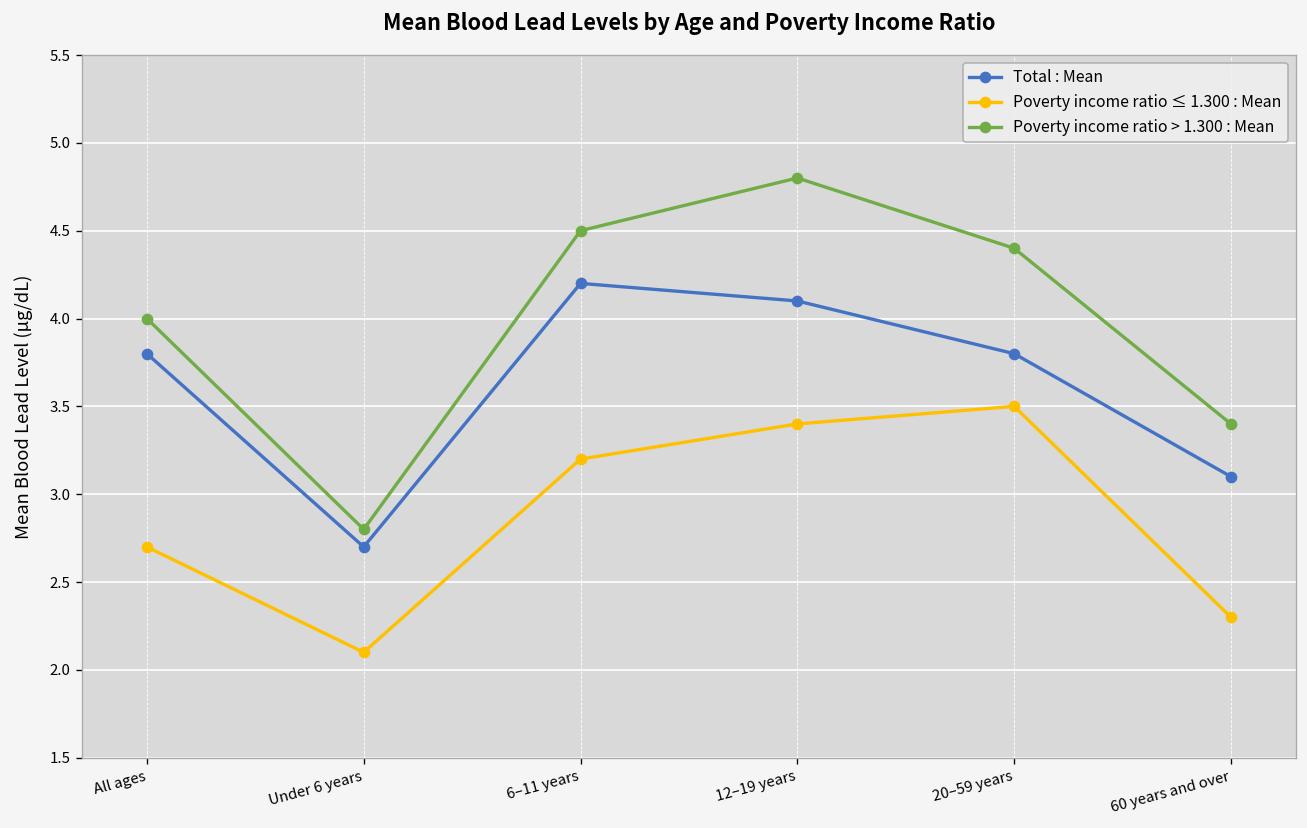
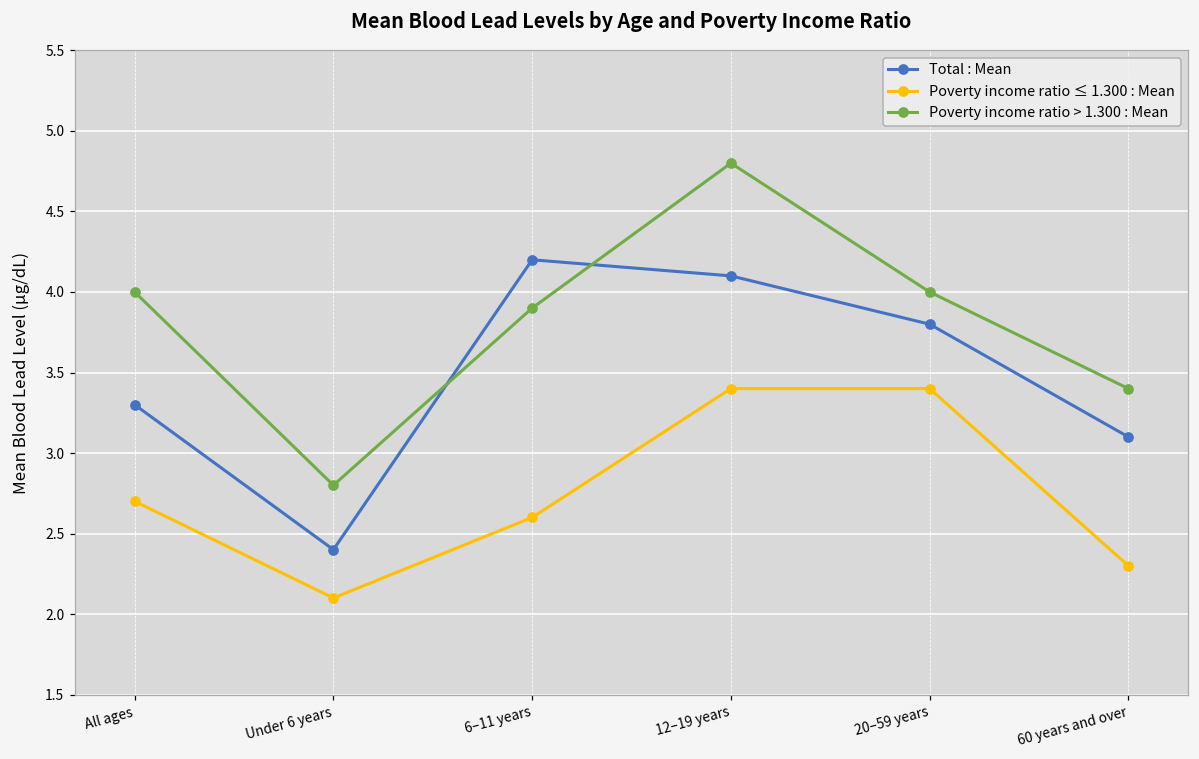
  {
    "Total : Mean": {
-     "All ages": 3.8,
-     "Under 6 years": 2.7,
+     "All ages": 3.3,
+     "Under 6 years": 2.4,
      "6–11 years": 4.2,
      "12–19 years": 4.1,
      "20–59 years": 3.8,
      "60 years and over": 3.1
    },
    "Poverty income ratio ≤ 1.300 : Mean": {
      "All ages": 2.7,
      "Under 6 years": 2.1,
-     "6–11 years": 3.2,
+     "6–11 years": 2.6,
      "12–19 years": 3.4,
-     "20–59 years": 3.5,
+     "20–59 years": 3.4,
      "60 years and over": 2.3
    },
    "Poverty income ratio > 1.300 : Mean": {
      "All ages": 4.0,
      "Under 6 years": 2.8,
-     "6–11 years": 4.5,
+     "6–11 years": 3.9,
      "12–19 years": 4.8,
-     "20–59 years": 4.4,
+     "20–59 years": 4.0,
      "60 years and over": 3.4
    }
  }
